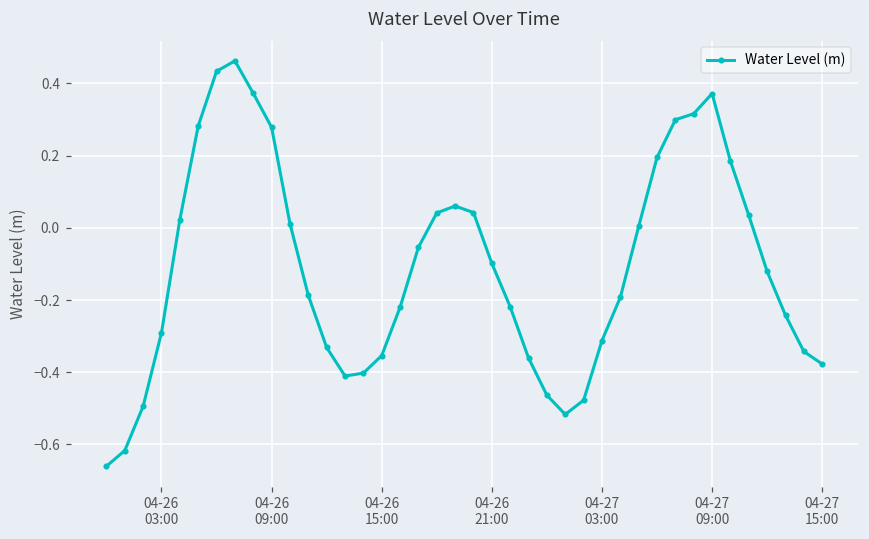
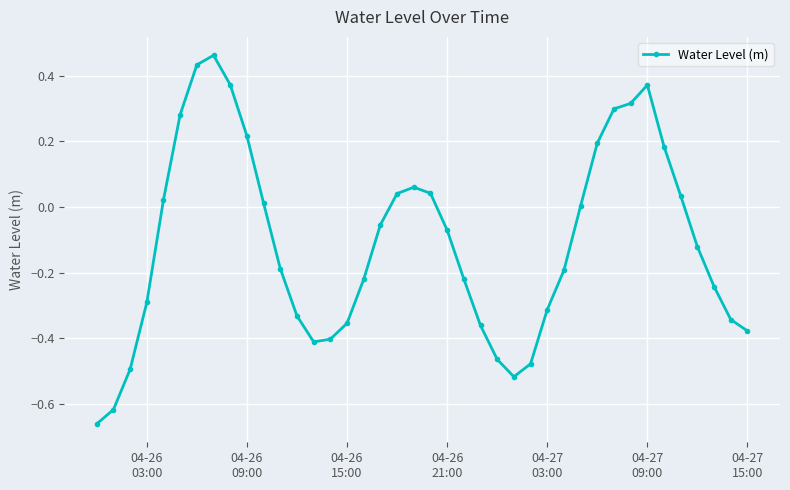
  {
    "04-26 03:00": -0.29,
-   "04-26 09:00": 0.28,
+   "04-26 09:00": 0.22,
    "04-26 15:00": -0.35,
-   "04-26 21:00": -0.10,
+   "04-26 21:00": -0.07,
    "04-27 03:00": -0.31,
    "04-27 09:00": 0.37,
    "04-27 15:00": -0.38
  }
